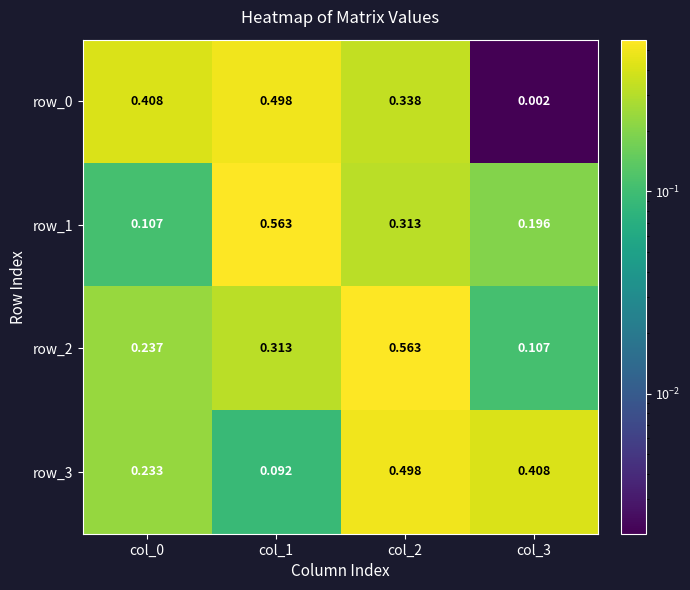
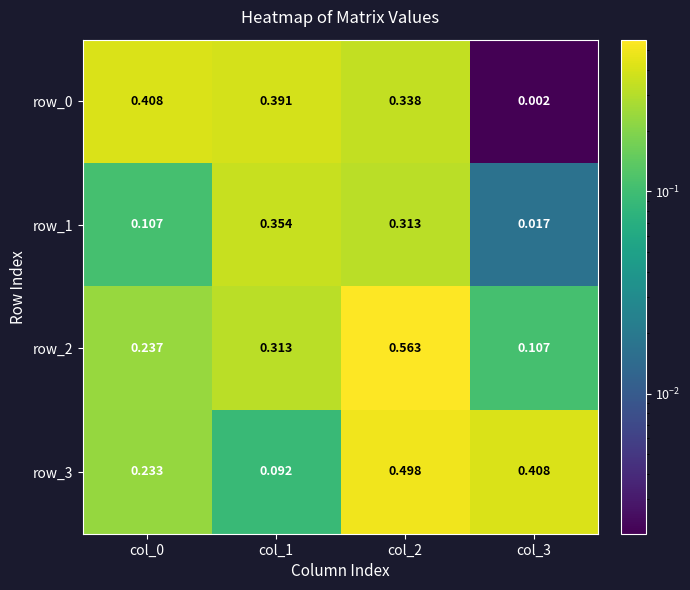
  {
    "row_0": {
      "col_0": 0.408,
-     "col_1": 0.498,
+     "col_1": 0.391,
      "col_2": 0.338,
      "col_3": 0.002
    },
    "row_1": {
      "col_0": 0.107,
-     "col_1": 0.563,
+     "col_1": 0.354,
      "col_2": 0.313,
-     "col_3": 0.196
+     "col_3": 0.017
    },
    "row_2": {
      "col_0": 0.237,
      "col_1": 0.313,
      "col_2": 0.563,
      "col_3": 0.107
    },
    "row_3": {
      "col_0": 0.233,
      "col_1": 0.092,
      "col_2": 0.498,
      "col_3": 0.408
    }
  }
